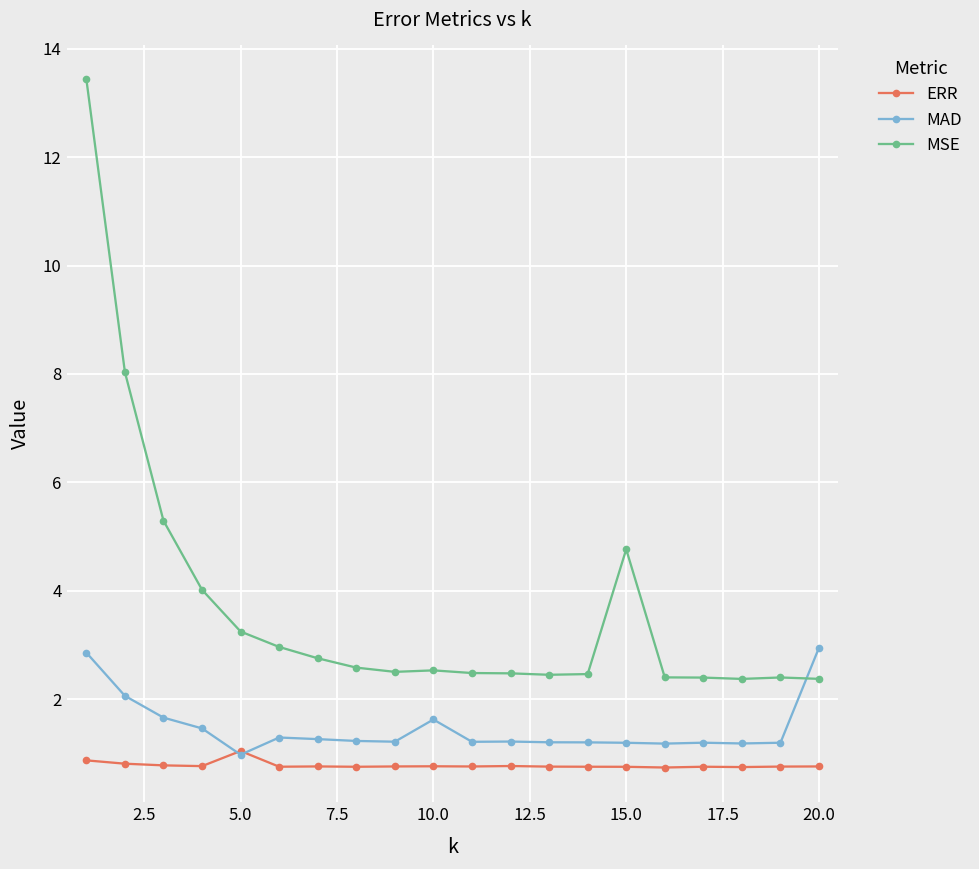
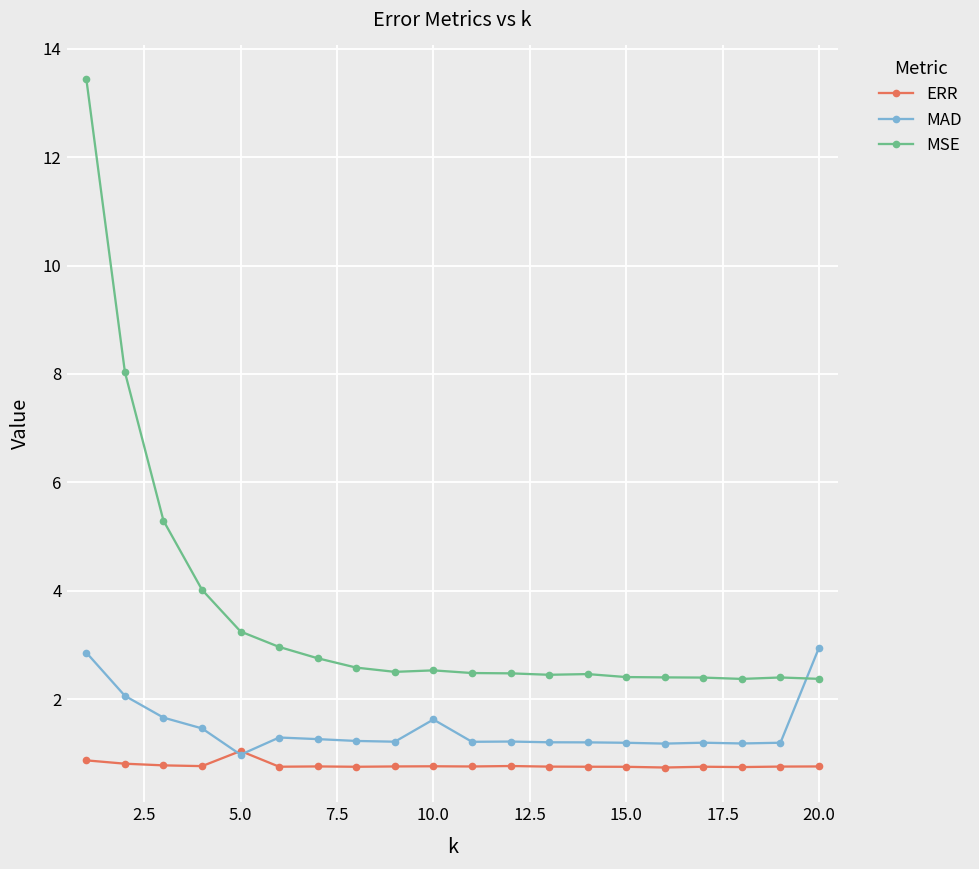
  {
    "ERR": {
      "5.0": 1.0,
      "10.0": 0.8,
      "15.0": 0.8,
      "20.0": 0.8
    },
    "MAD": {
      "5.0": 1.0,
      "10.0": 1.6,
      "15.0": 1.2,
      "20.0": 3.0
    },
    "MSE": {
      "5.0": 3.2,
      "10.0": 2.5,
-     "15.0": 4.8,
+     "15.0": 2.4,
      "20.0": 2.4
    }
  }
